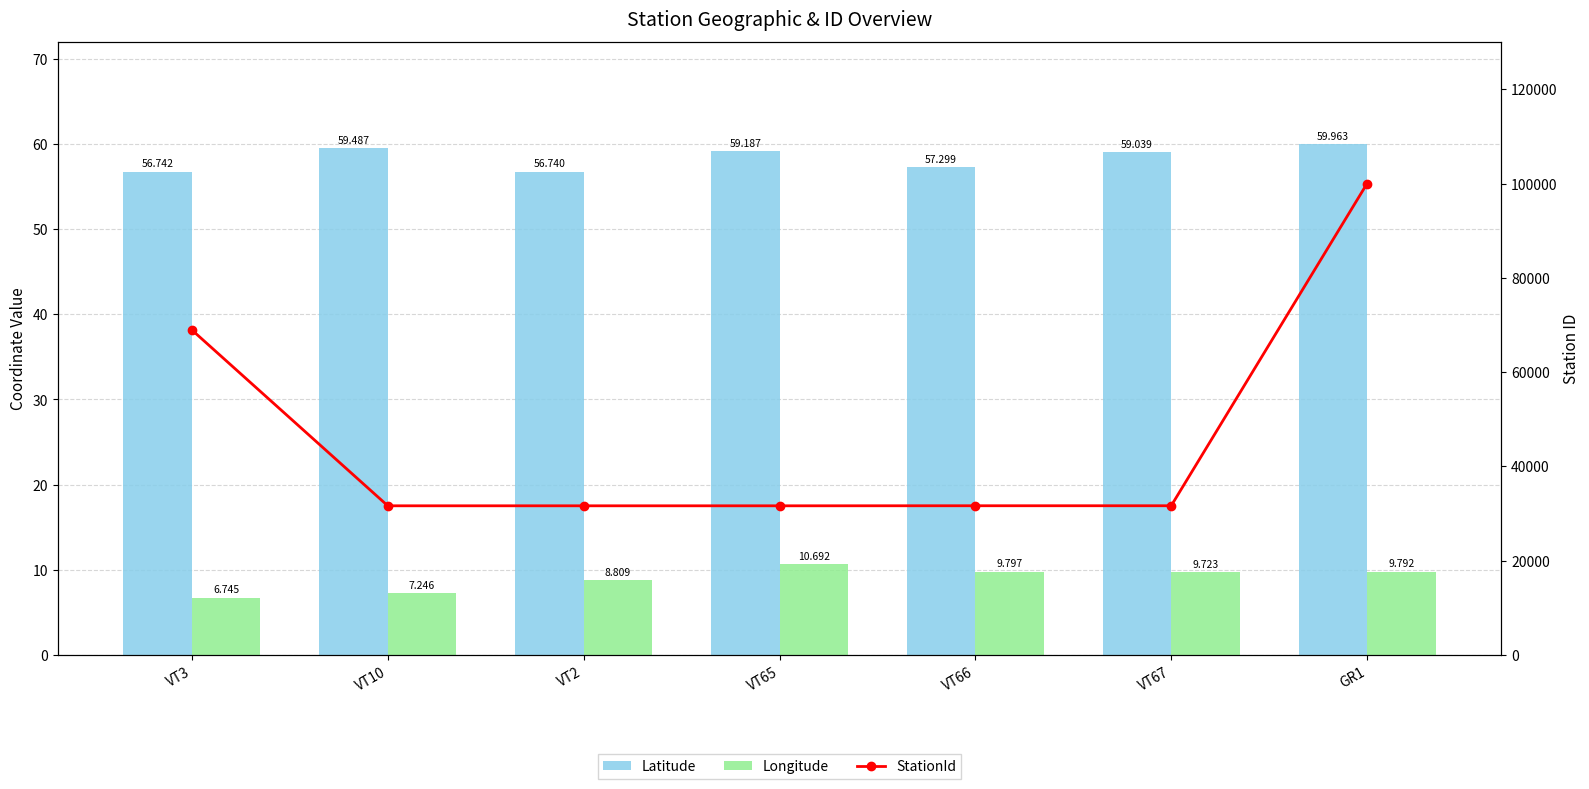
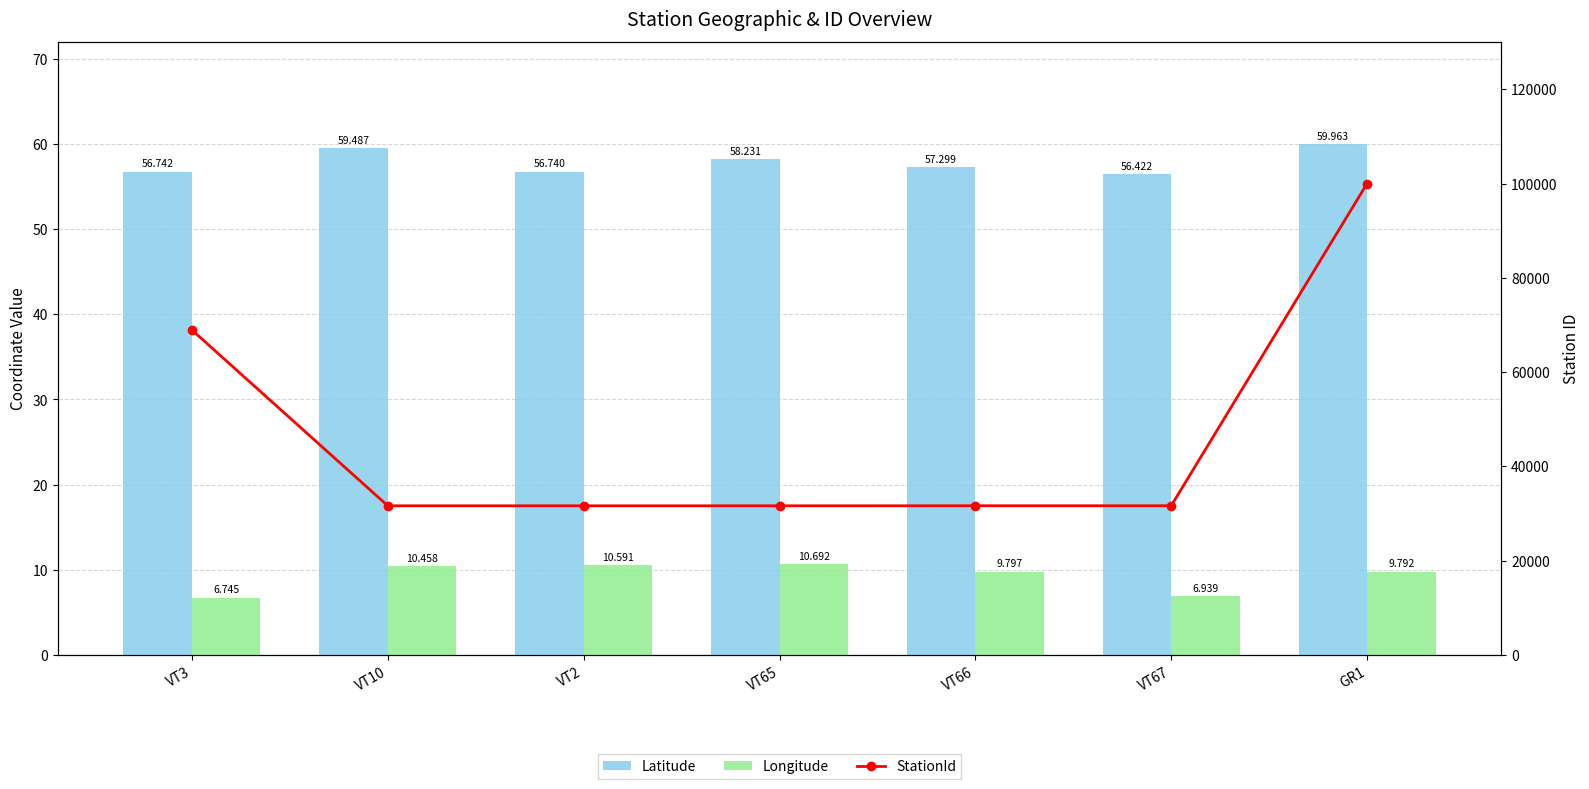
  {
    "Latitude": {
      "VT3": 56.742,
      "VT10": 59.487,
      "VT2": 56.740,
-     "VT65": 59.187,
+     "VT65": 58.231,
      "VT66": 57.299,
-     "VT67": 59.039,
+     "VT67": 56.422,
      "GR1": 59.963
    },
    "Longitude": {
      "VT3": 6.745,
-     "VT10": 7.246,
-     "VT2": 8.809,
+     "VT10": 10.458,
+     "VT2": 10.591,
      "VT65": 10.692,
      "VT66": 9.797,
-     "VT67": 9.723,
+     "VT67": 6.939,
      "GR1": 9.792
    }
  }
